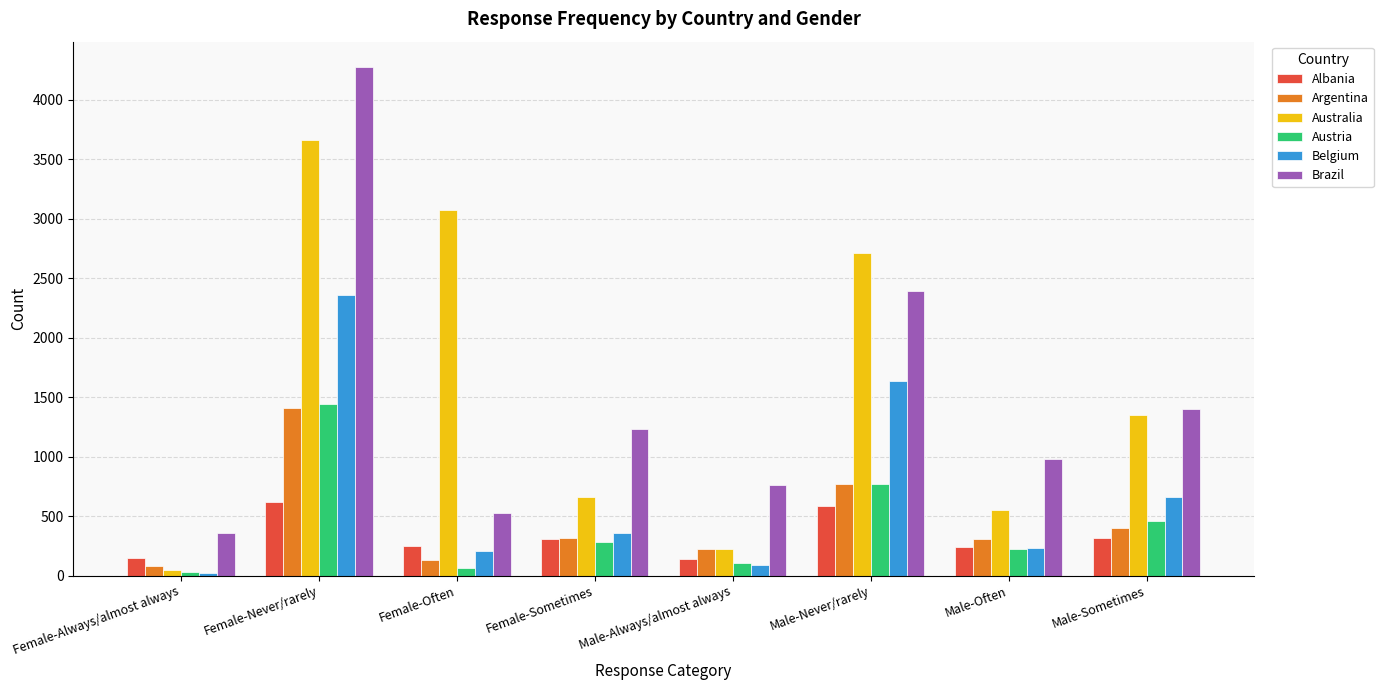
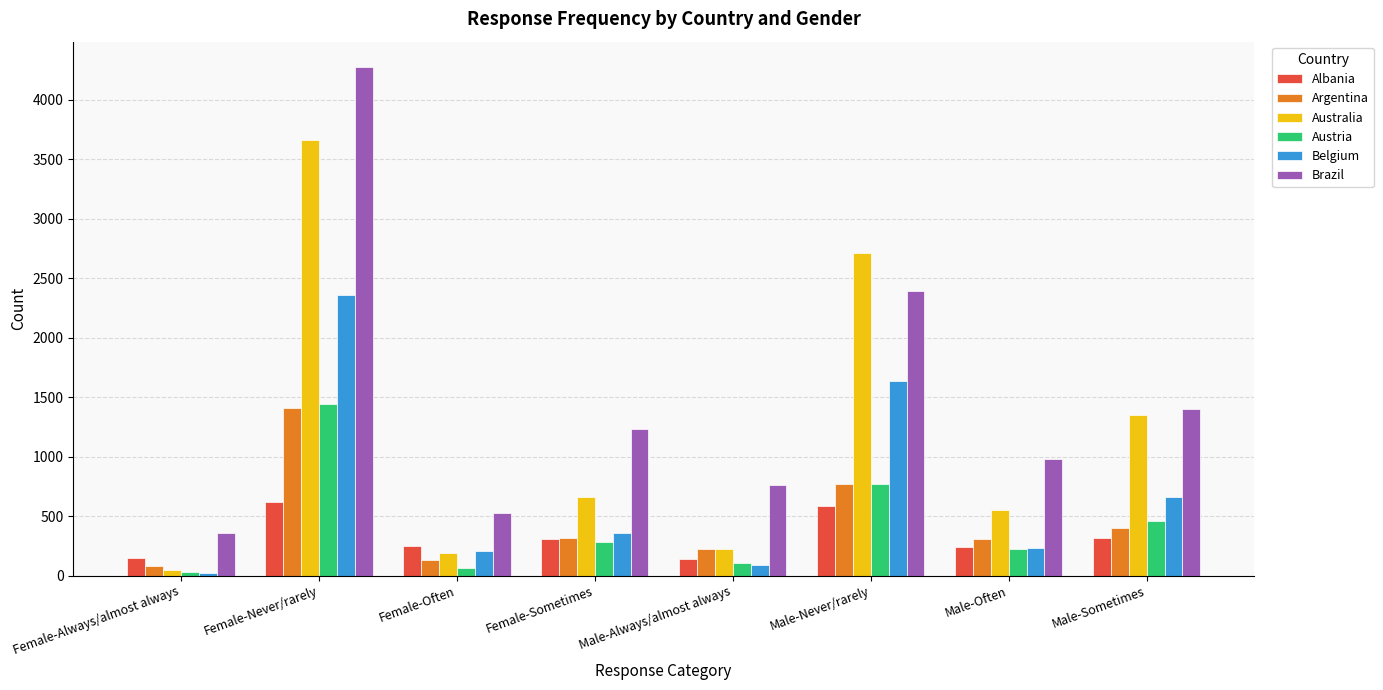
  {
    "Australia": {
      "Female-Always/almost always": 40,
      "Female-Never/rarely": 3660,
-     "Female-Often": 3070,
+     "Female-Often": 190,
      "Female-Sometimes": 660,
      "Male-Always/almost always": 220,
      "Male-Never/rarely": 2710,
      "Male-Often": 550,
      "Male-Sometimes": 1350
    },
    "Austria": {
      "Female-Always/almost always": 30,
      "Female-Never/rarely": 1440,
      "Female-Often": 60,
      "Female-Sometimes": 280,
      "Male-Always/almost always": 110,
      "Male-Never/rarely": 770,
      "Male-Often": 220,
      "Male-Sometimes": 460
    },
    "Belgium": {
      "Female-Never/rarely": 2360,
      "Female-Often": 210,
      "Female-Sometimes": 360,
      "Male-Always/almost always": 90,
      "Male-Never/rarely": 1640,
      "Male-Often": 230,
      "Male-Sometimes": 660
    },
    "Brazil": {
      "Female-Always/almost always": 360,
      "Female-Never/rarely": 4280,
      "Female-Often": 530,
      "Female-Sometimes": 1230,
      "Male-Always/almost always": 760,
      "Male-Never/rarely": 2390,
      "Male-Often": 980,
      "Male-Sometimes": 1400
    }
  }
